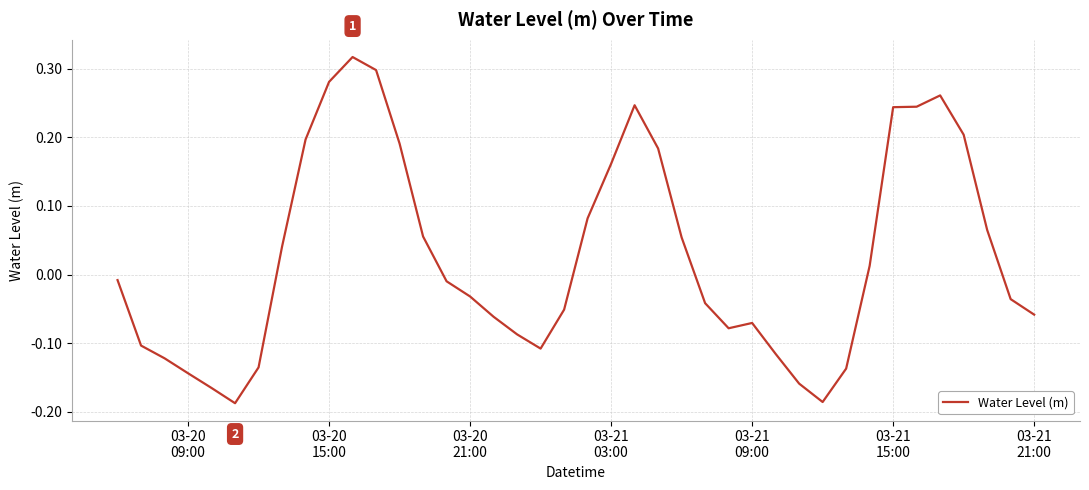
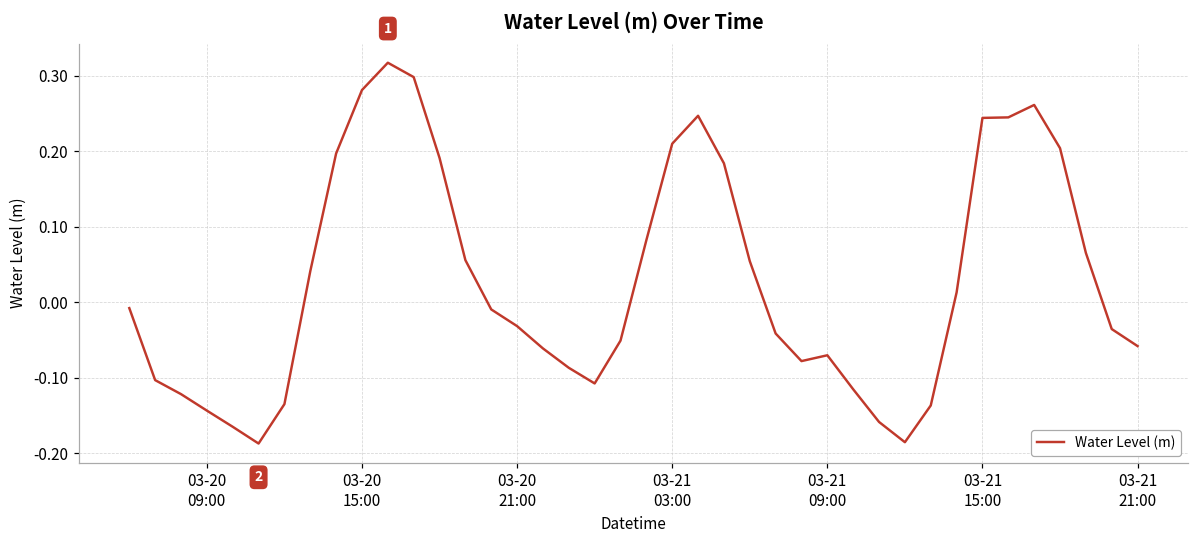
  {
    "03-20 09:00": -0.14,
    "03-20 15:00": 0.28,
    "03-20 21:00": -0.03,
-   "03-21 03:00": 0.16,
+   "03-21 03:00": 0.21,
    "03-21 09:00": -0.07,
    "03-21 15:00": 0.24,
    "03-21 21:00": -0.06
  }
